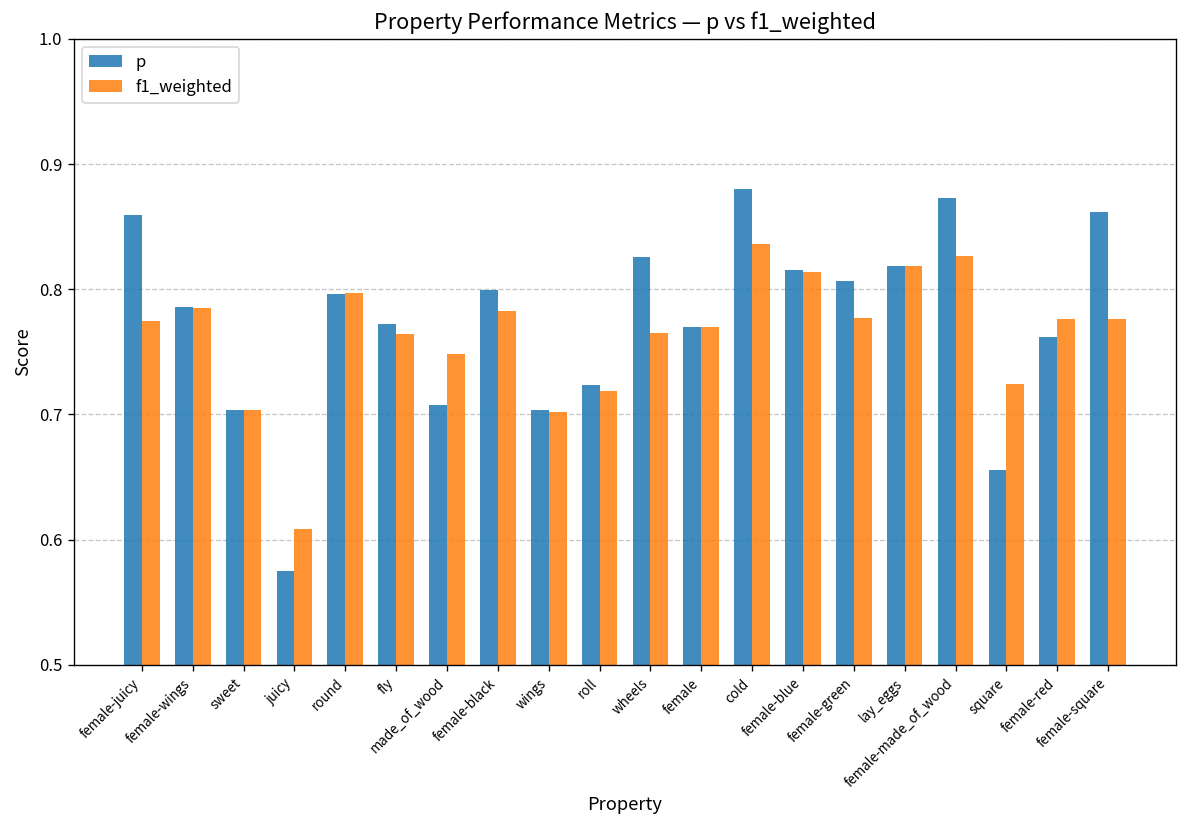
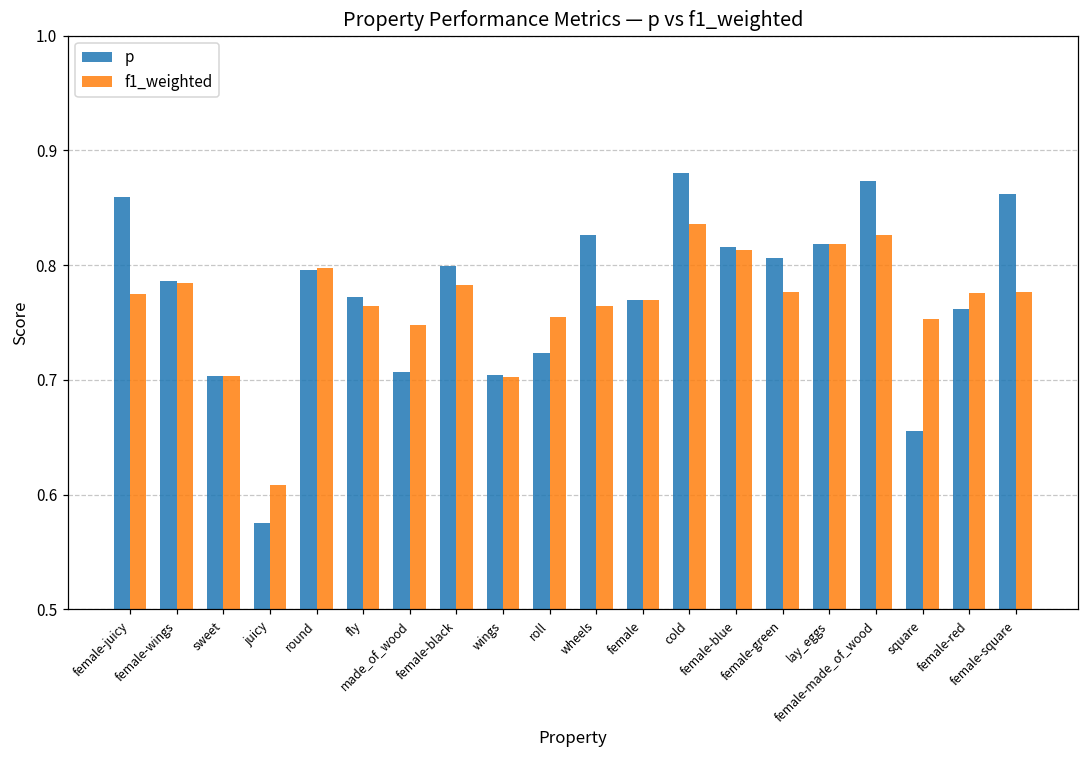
  {
    "p": {
      "female-juicy": 0.859,
      "female-wings": 0.786,
      "sweet": 0.704,
      "juicy": 0.575,
      "round": 0.796,
      "fly": 0.772,
      "made_of_wood": 0.707,
      "female-black": 0.799,
      "wings": 0.704,
      "roll": 0.724,
      "wheels": 0.826,
      "female": 0.770,
      "cold": 0.880,
      "female-blue": 0.816,
      "female-green": 0.806,
      "lay_eggs": 0.818,
      "female-made_of_wood": 0.873,
      "square": 0.655,
      "female-red": 0.761,
      "female-square": 0.862
    },
    "f1_weighted": {
      "female-juicy": 0.775,
      "female-wings": 0.785,
      "sweet": 0.703,
      "juicy": 0.609,
      "round": 0.797,
      "fly": 0.764,
      "made_of_wood": 0.748,
      "female-black": 0.783,
      "wings": 0.702,
-     "roll": 0.719,
+     "roll": 0.755,
      "wheels": 0.765,
      "female": 0.770,
      "cold": 0.836,
      "female-blue": 0.814,
      "female-green": 0.777,
      "lay_eggs": 0.818,
      "female-made_of_wood": 0.826,
-     "square": 0.724,
+     "square": 0.753,
      "female-red": 0.776,
      "female-square": 0.776
    }
  }
